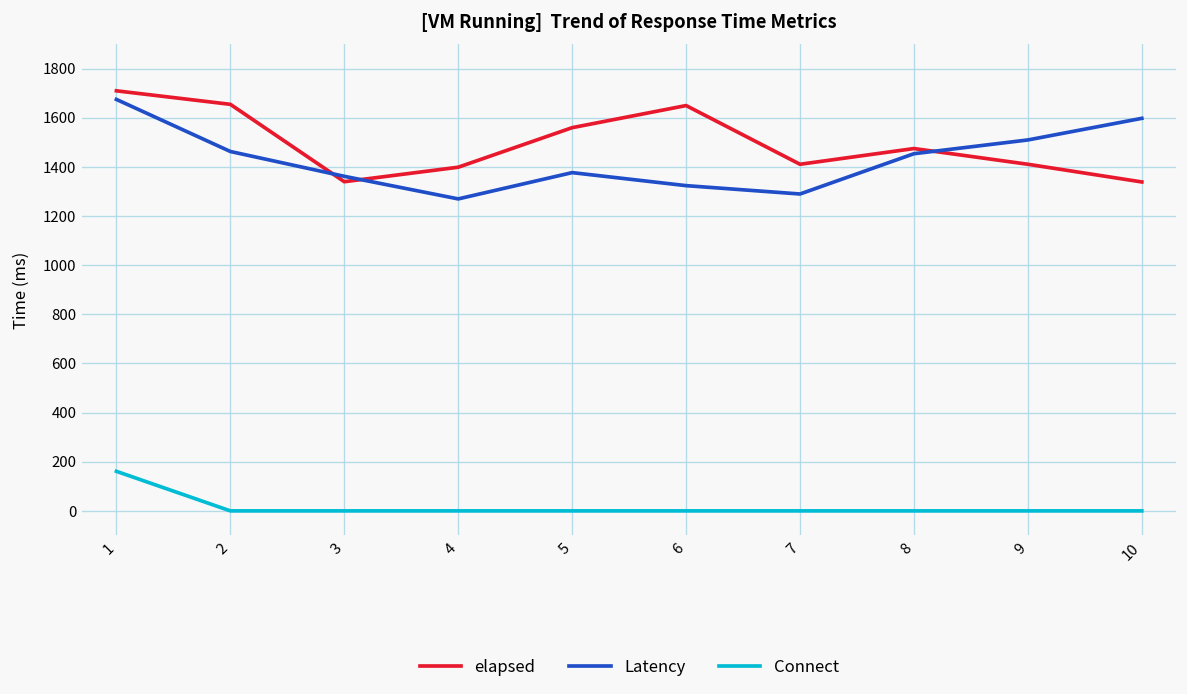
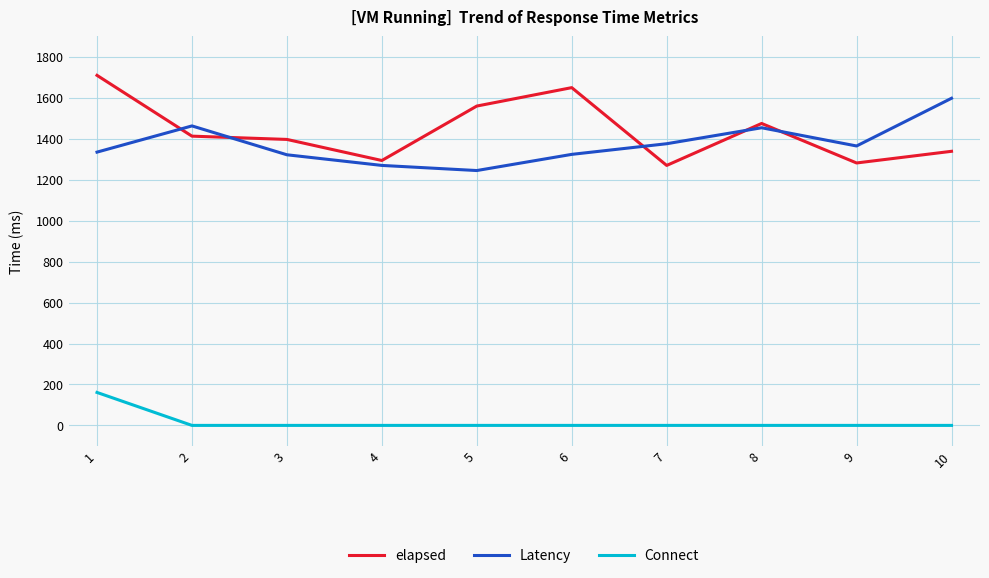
  {
    "elapsed": {
      "1": 1710,
-     "2": 1660,
-     "3": 1340,
-     "4": 1400,
+     "2": 1410,
+     "3": 1400,
+     "4": 1290,
      "5": 1560,
      "6": 1650,
-     "7": 1410,
+     "7": 1270,
      "8": 1480,
-     "9": 1410,
+     "9": 1280,
      "10": 1340
    },
    "Latency": {
-     "1": 1680,
+     "1": 1340,
      "2": 1460,
-     "3": 1360,
+     "3": 1320,
      "4": 1270,
-     "5": 1380,
+     "5": 1250,
      "6": 1320,
-     "7": 1290,
+     "7": 1380,
      "8": 1450,
-     "9": 1510,
+     "9": 1370,
      "10": 1600
    },
    "Connect": {
      "1": 160,
      "2": 0,
      "3": 0,
      "4": 0,
      "5": 0,
      "6": 0,
      "7": 0,
      "8": 0,
      "9": 0,
      "10": 0
    }
  }
